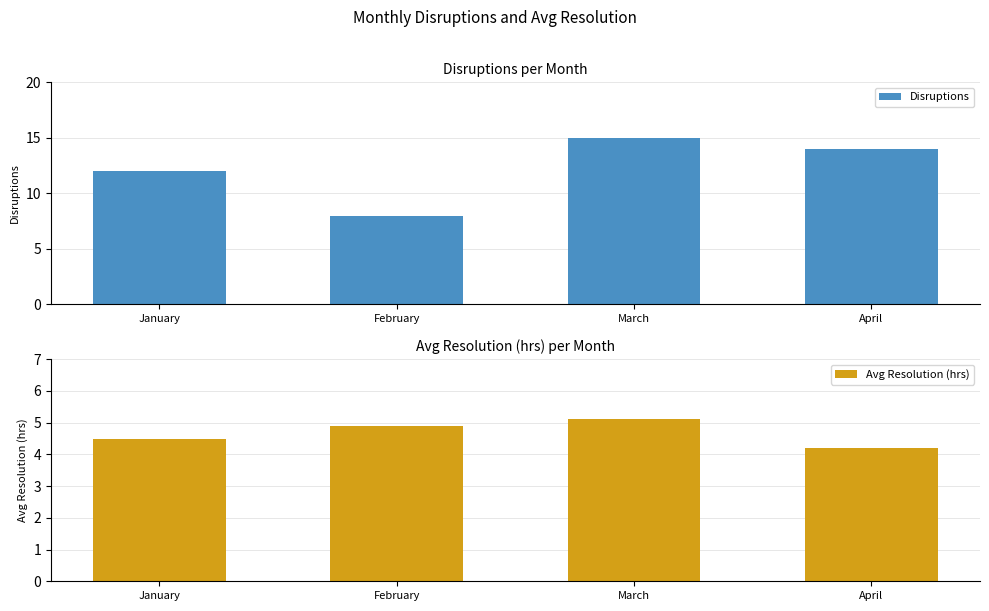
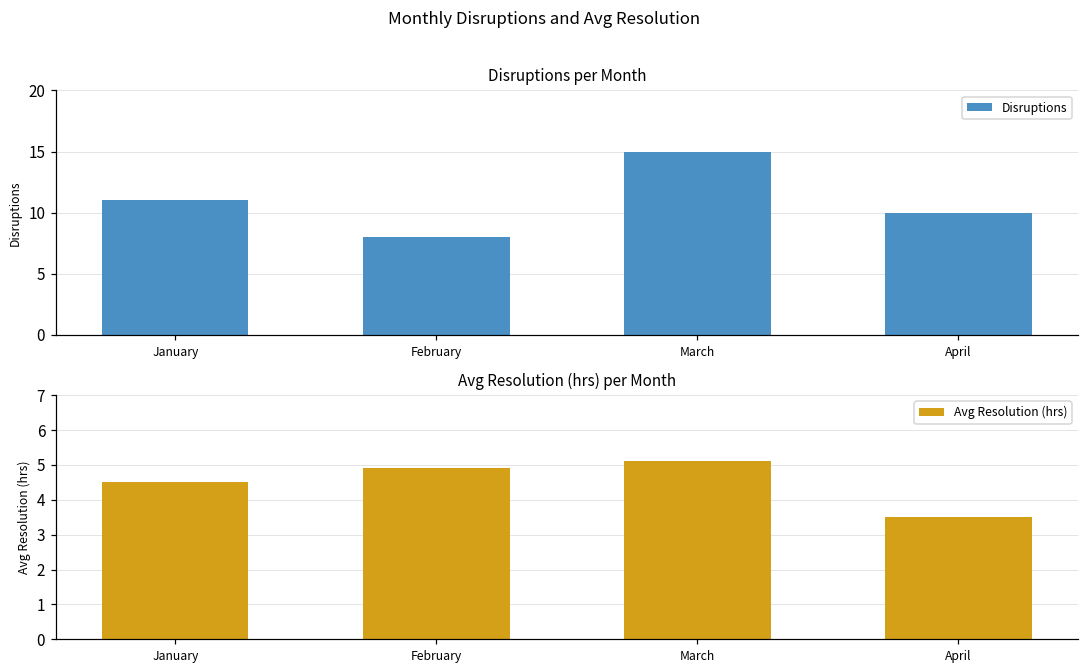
  {
    "Disruptions per Month": {
-     "January": 12,
+     "January": 11,
      "February": 8,
      "March": 15,
-     "April": 14
+     "April": 10
    },
    "Avg Resolution (hrs) per Month": {
      "January": 4.5,
      "February": 4.9,
      "March": 5.1,
-     "April": 4.2
+     "April": 3.5
    }
  }
